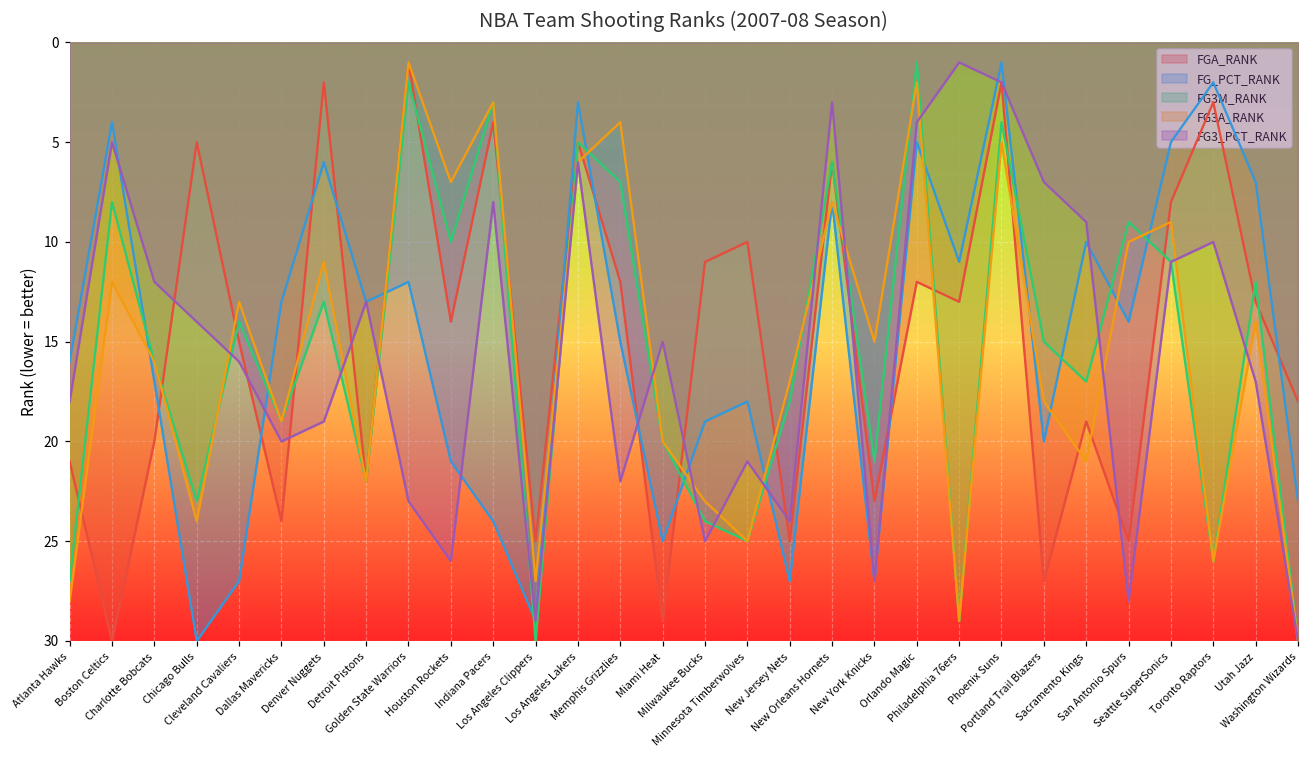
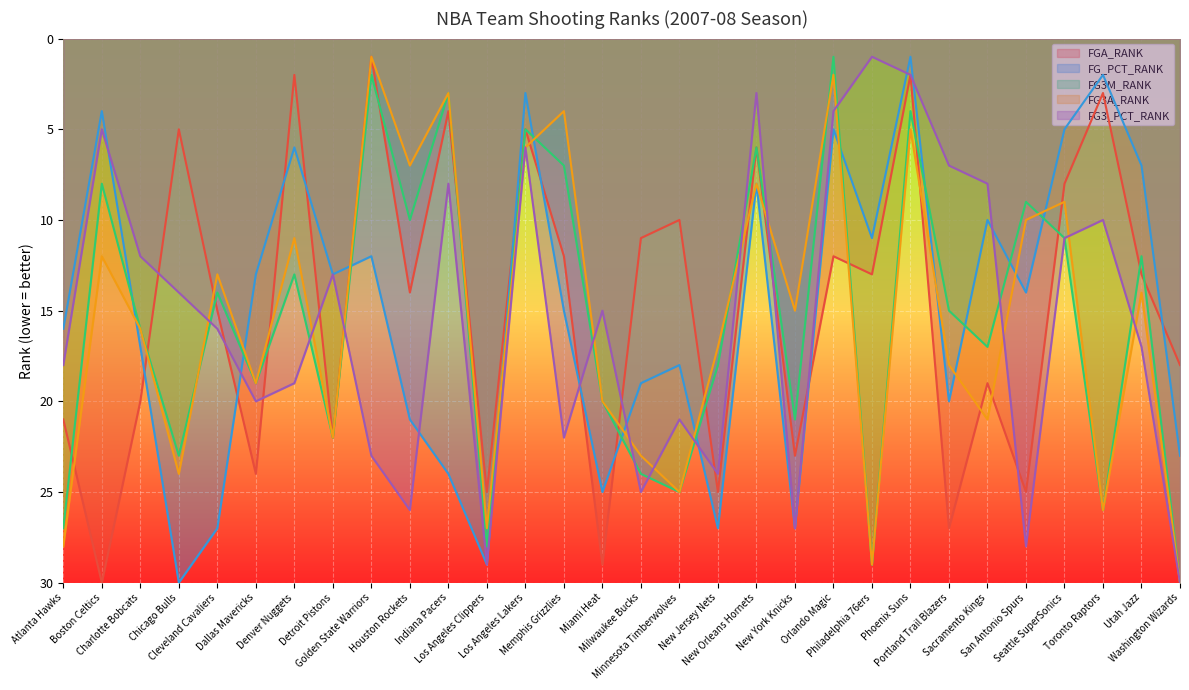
  {
    "FG_PCT_RANK": {
      "Atlanta Hawks": 16,
      "Boston Celtics": 4,
      "Charlotte Bobcats": 17,
      "Chicago Bulls": 30,
      "Cleveland Cavaliers": 27,
      "Dallas Mavericks": 13,
      "Denver Nuggets": 6,
      "Golden State Warriors": 12,
      "Houston Rockets": 21,
      "Indiana Pacers": 24,
      "Los Angeles Lakers": 3,
      "Memphis Grizzlies": 15,
      "Miami Heat": 25,
      "Milwaukee Bucks": 19,
      "Minnesota Timberwolves": 18,
      "New Jersey Nets": 27,
      "Orlando Magic": 5,
      "Philadelphia 76ers": 11,
      "Phoenix Suns": 1,
      "Portland Trail Blazers": 20,
      "Sacramento Kings": 10,
      "San Antonio Spurs": 14,
      "Seattle SuperSonics": 5,
      "Utah Jazz": 7,
      "Washington Wizards": 23
    },
    "FG3M_RANK": {
      "Atlanta Hawks": 27,
      "Boston Celtics": 8,
      "Chicago Bulls": 23,
      "Cleveland Cavaliers": 14,
      "Denver Nuggets": 13,
      "Golden State Warriors": 2,
      "Houston Rockets": 10,
-     "Los Angeles Clippers": 30,
+     "Los Angeles Clippers": 28,
      "Memphis Grizzlies": 7,
      "Milwaukee Bucks": 24,
      "New Jersey Nets": 18,
      "New York Knicks": 21,
      "Orlando Magic": 1,
      "Phoenix Suns": 4,
      "Portland Trail Blazers": 15,
      "Sacramento Kings": 17,
      "San Antonio Spurs": 9,
      "Utah Jazz": 12
    },
    "FG3_PCT_RANK": {
      "Atlanta Hawks": 18,
      "Boston Celtics": 5,
      "Charlotte Bobcats": 12,
      "Chicago Bulls": 14,
      "Cleveland Cavaliers": 16,
      "Dallas Mavericks": 20,
      "Denver Nuggets": 19,
      "Golden State Warriors": 23,
      "Houston Rockets": 26,
      "Indiana Pacers": 8,
      "Memphis Grizzlies": 22,
      "Miami Heat": 15,
      "Milwaukee Bucks": 25,
      "Minnesota Timberwolves": 21,
      "New Jersey Nets": 24,
      "New Orleans Hornets": 3,
      "Orlando Magic": 4,
      "Philadelphia 76ers": 1,
      "Portland Trail Blazers": 7,
-     "Sacramento Kings": 9,
+     "Sacramento Kings": 8,
      "San Antonio Spurs": 28,
      "Toronto Raptors": 10,
      "Utah Jazz": 17
    }
  }
